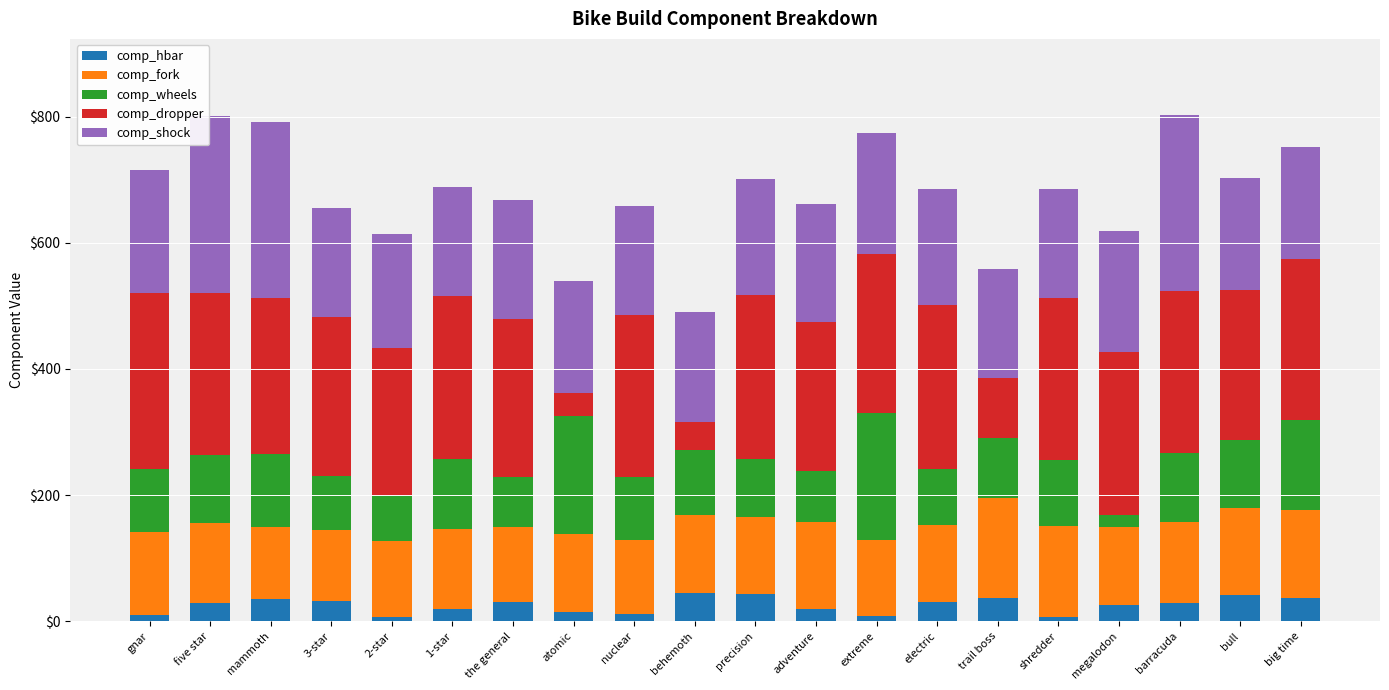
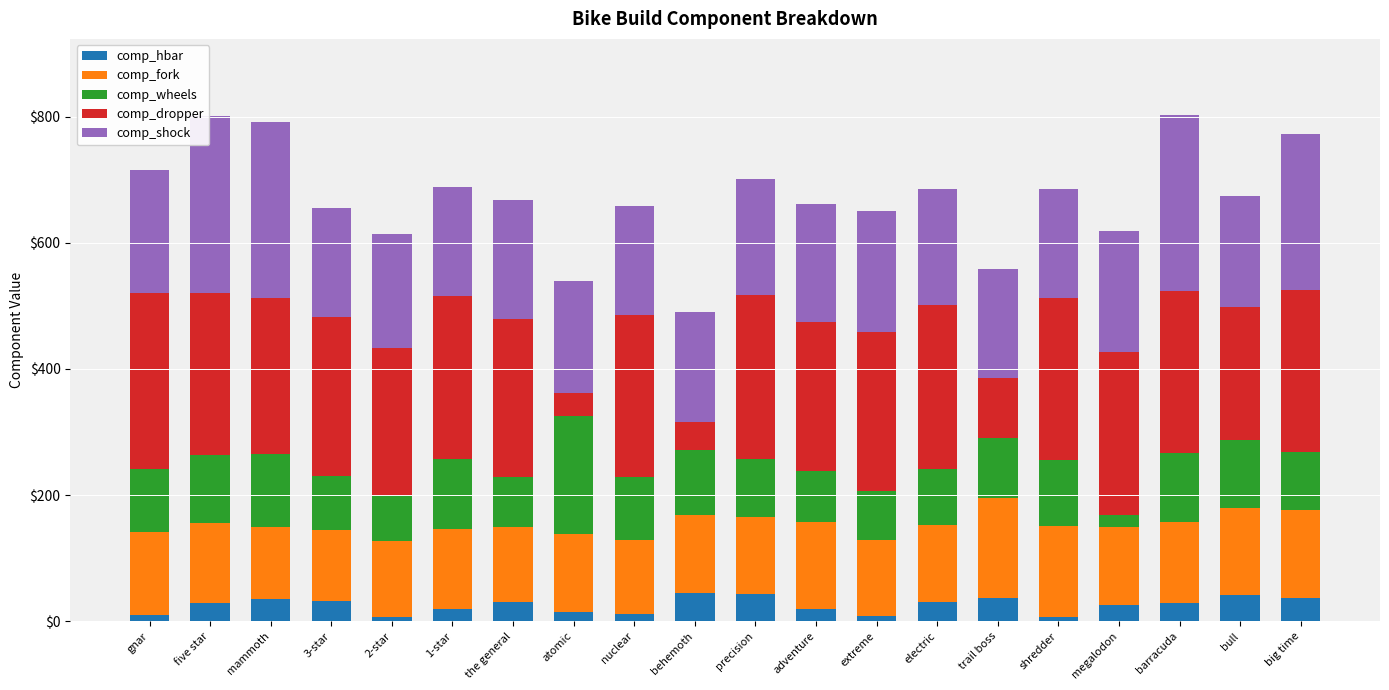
  {
    "comp_hbar": {
      "gnar": "$10",
      "five star": "$30",
      "mammoth": "$40",
      "3-star": "$30",
      "2-star": "$10",
      "1-star": "$20",
      "the general": "$30",
      "atomic": "$20",
      "nuclear": "$10",
      "behemoth": "$40",
      "precision": "$40",
      "adventure": "$20",
      "extreme": "$10",
      "electric": "$30",
      "trail boss": "$40",
      "shredder": "$10",
      "megalodon": "$30",
      "barracuda": "$30",
      "bull": "$40",
      "big time": "$40"
    },
    "comp_fork": {
      "gnar": "$130",
      "five star": "$130",
      "mammoth": "$110",
      "3-star": "$110",
      "2-star": "$120",
      "1-star": "$130",
      "the general": "$120",
      "atomic": "$120",
      "nuclear": "$120",
      "behemoth": "$130",
      "precision": "$120",
      "adventure": "$140",
      "extreme": "$120",
      "electric": "$120",
      "trail boss": "$160",
      "shredder": "$150",
      "megalodon": "$120",
      "barracuda": "$130",
      "bull": "$140",
      "big time": "$140"
    },
    "comp_wheels": {
      "gnar": "$100",
      "five star": "$110",
      "mammoth": "$120",
      "3-star": "$90",
      "2-star": "$70",
      "1-star": "$110",
      "the general": "$80",
      "atomic": "$190",
      "nuclear": "$100",
      "behemoth": "$100",
      "precision": "$90",
      "adventure": "$80",
-     "extreme": "$200",
+     "extreme": "$80",
      "electric": "$90",
      "trail boss": "$100",
      "shredder": "$100",
      "megalodon": "$20",
      "barracuda": "$110",
      "bull": "$110",
-     "big time": "$140"
+     "big time": "$90"
    },
    "comp_dropper": {
      "gnar": "$280",
      "five star": "$260",
      "mammoth": "$250",
      "3-star": "$250",
      "2-star": "$240",
      "1-star": "$260",
      "the general": "$250",
      "atomic": "$40",
      "nuclear": "$260",
      "behemoth": "$40",
      "precision": "$260",
      "adventure": "$240",
      "extreme": "$250",
      "electric": "$260",
      "trail boss": "$100",
      "shredder": "$260",
      "megalodon": "$260",
      "barracuda": "$260",
-     "bull": "$240",
+     "bull": "$210",
      "big time": "$260"
    },
    "comp_shock": {
      "gnar": "$190",
      "five star": "$280",
      "mammoth": "$280",
      "3-star": "$170",
      "2-star": "$180",
      "1-star": "$170",
      "the general": "$190",
      "atomic": "$180",
      "nuclear": "$170",
      "behemoth": "$180",
      "precision": "$180",
      "adventure": "$190",
      "extreme": "$190",
      "electric": "$180",
      "trail boss": "$170",
      "shredder": "$170",
      "megalodon": "$190",
      "barracuda": "$280",
      "bull": "$180",
-     "big time": "$180"
+     "big time": "$250"
    }
  }
